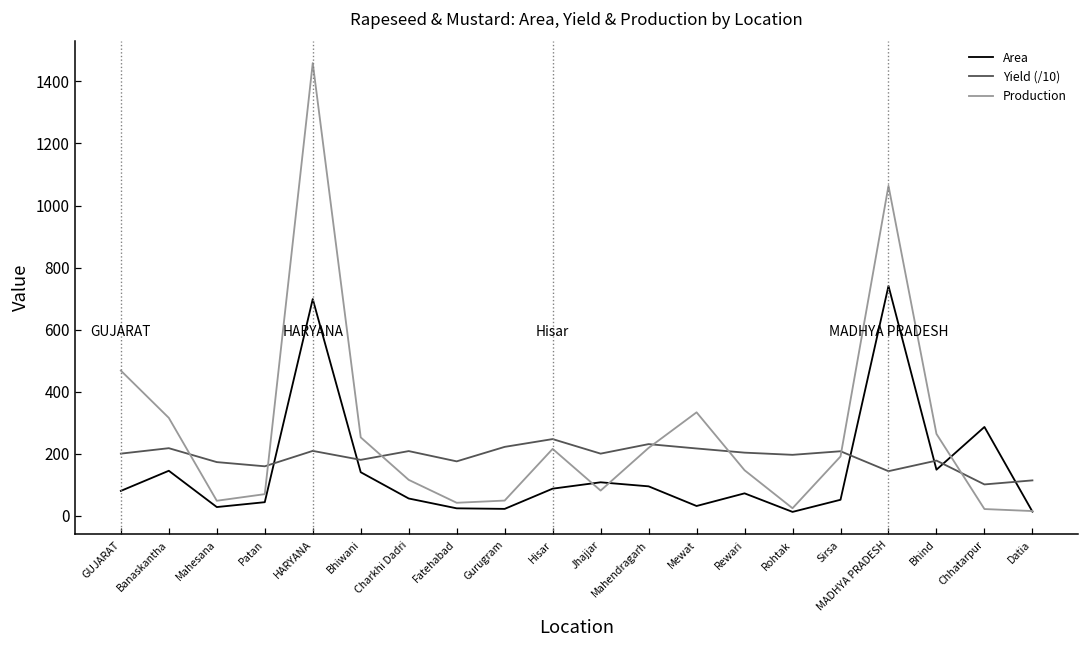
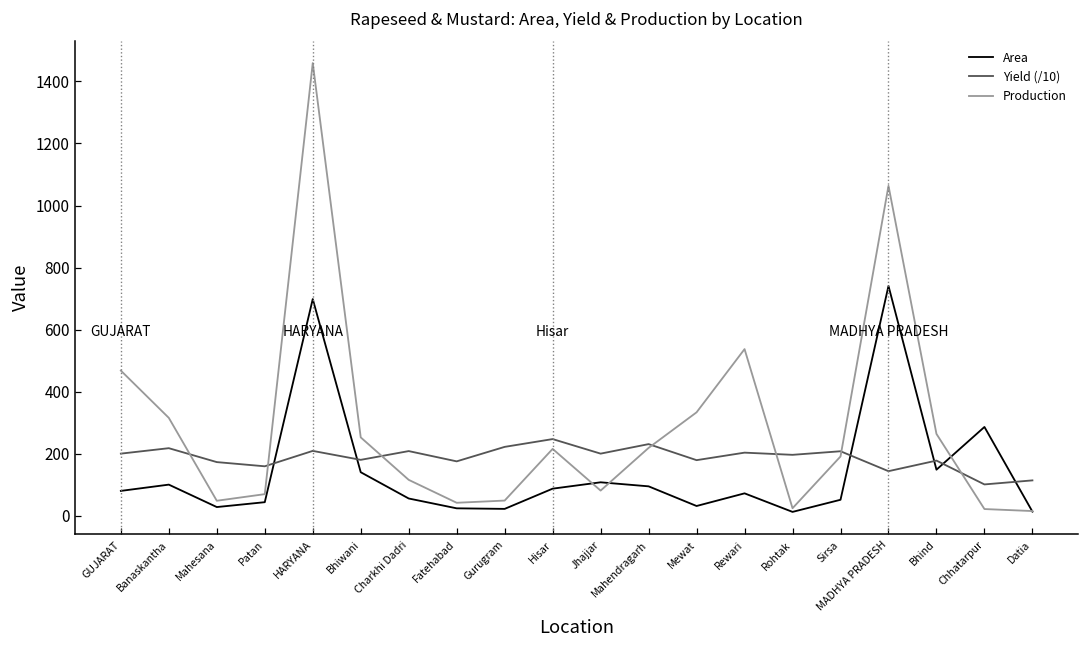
  {
    "Area": {
      "GUJARAT": 80,
-     "Banaskantha": 140,
+     "Banaskantha": 100,
      "Mahesana": 30,
      "Patan": 40,
      "HARYANA": 700,
      "Bhiwani": 140,
      "Charkhi Dadri": 60,
      "Fatehabad": 20,
      "Gurugram": 20,
      "Hisar": 90,
      "Jhajjar": 110,
      "Mahendragarh": 90,
      "Mewat": 30,
      "Rewari": 70,
      "Rohtak": 10,
      "Sirsa": 50,
      "MADHYA PRADESH": 740,
      "Bhind": 150,
      "Chhatarpur": 290
    },
    "Yield (/10)": {
      "GUJARAT": 200,
      "Banaskantha": 220,
      "Mahesana": 170,
      "Patan": 160,
      "HARYANA": 210,
      "Bhiwani": 180,
      "Charkhi Dadri": 210,
      "Fatehabad": 180,
      "Gurugram": 220,
      "Hisar": 250,
      "Jhajjar": 200,
      "Mahendragarh": 230,
-     "Mewat": 220,
+     "Mewat": 180,
      "Rewari": 200,
      "Rohtak": 200,
      "Sirsa": 210,
      "MADHYA PRADESH": 140,
      "Bhind": 180,
      "Chhatarpur": 100,
      "Datia": 110
    },
    "Production": {
      "GUJARAT": 470,
      "Banaskantha": 320,
      "Mahesana": 50,
      "Patan": 70,
      "HARYANA": 1460,
      "Bhiwani": 250,
      "Charkhi Dadri": 120,
      "Fatehabad": 40,
      "Gurugram": 50,
      "Hisar": 220,
      "Jhajjar": 80,
      "Mahendragarh": 220,
      "Mewat": 330,
-     "Rewari": 150,
+     "Rewari": 540,
      "Rohtak": 20,
      "Sirsa": 190,
      "MADHYA PRADESH": 1060,
      "Bhind": 260,
      "Chhatarpur": 20
    }
  }
